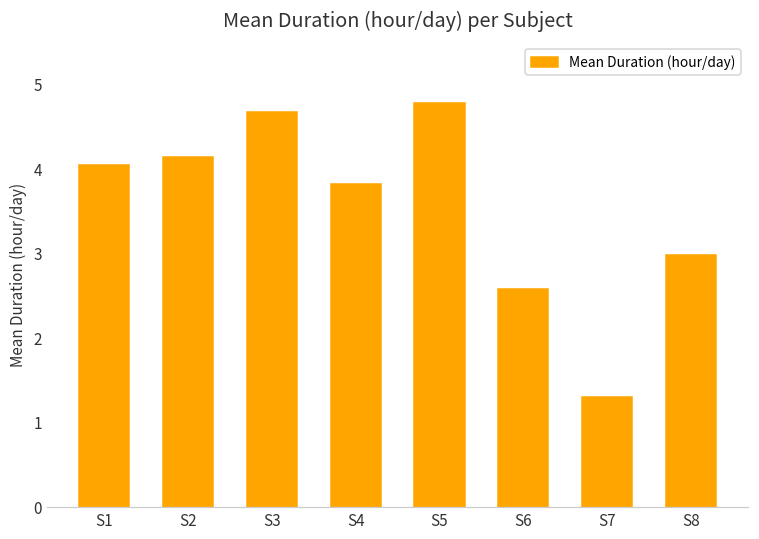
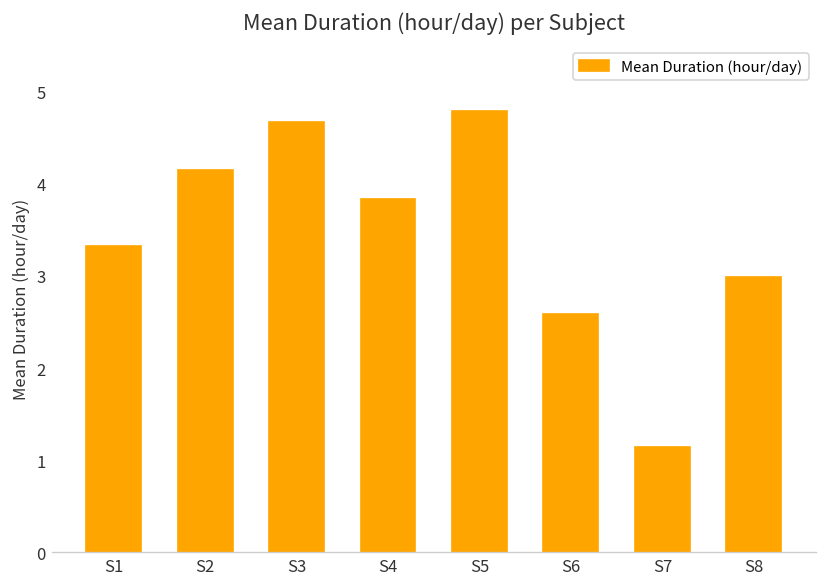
  {
-   "S1": 4.1,
+   "S1": 3.3,
    "S2": 4.1,
    "S3": 4.7,
    "S4": 3.8,
    "S5": 4.8,
    "S6": 2.6,
-   "S7": 1.3,
+   "S7": 1.1,
    "S8": 3.0
  }
